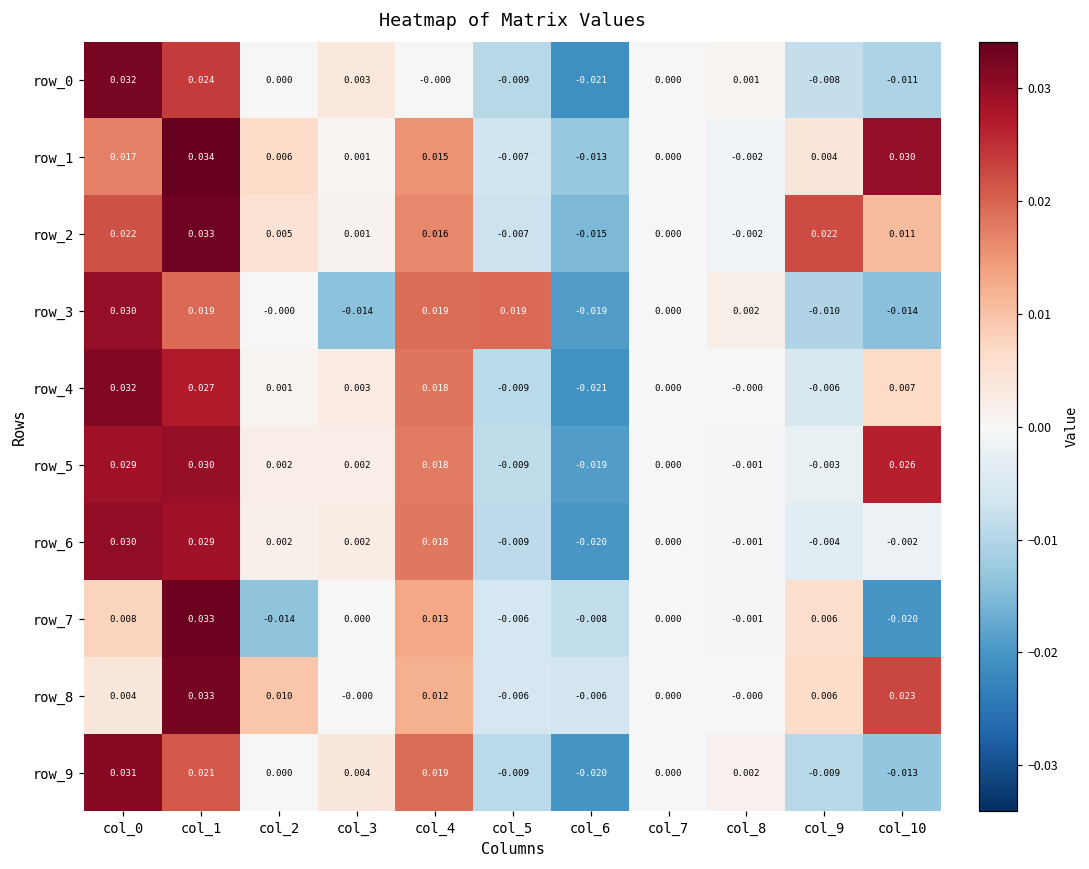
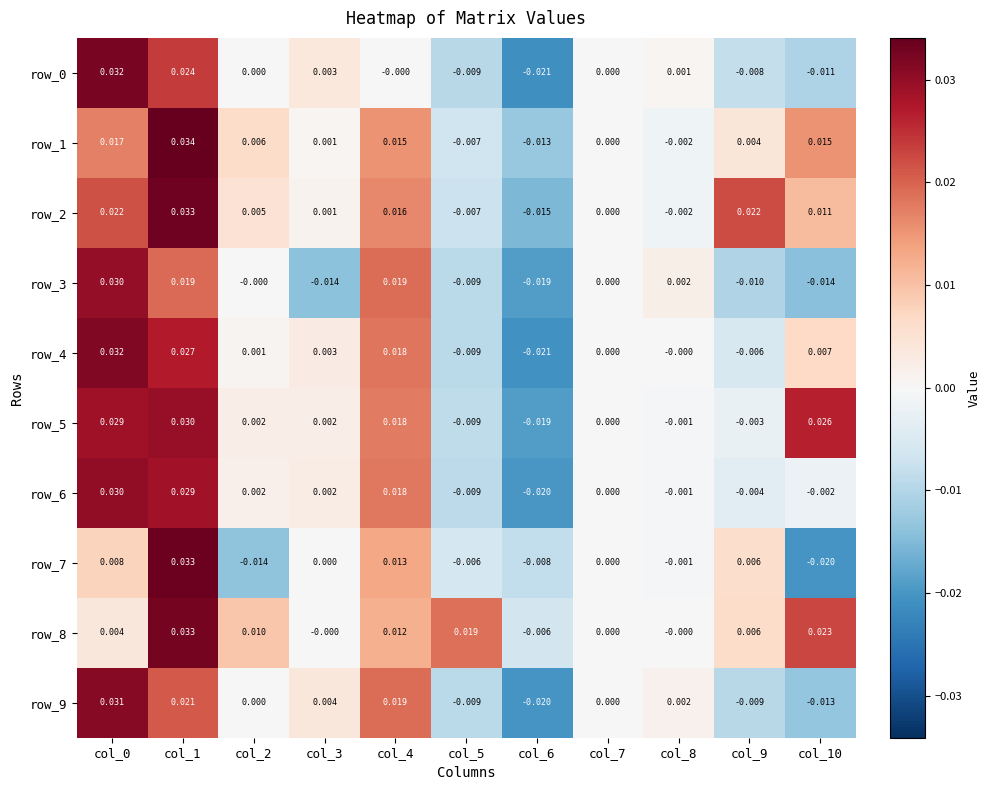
  {
    "row_0": {
      "col_0": 0.032,
      "col_1": 0.024,
      "col_2": 0.000,
      "col_3": 0.003,
      "col_4": -0.000,
      "col_5": -0.009,
      "col_6": -0.021,
      "col_7": 0.000,
      "col_8": 0.001,
      "col_9": -0.008,
      "col_10": -0.011
    },
    "row_1": {
      "col_0": 0.017,
      "col_1": 0.034,
      "col_2": 0.006,
      "col_3": 0.001,
      "col_4": 0.015,
      "col_5": -0.007,
      "col_6": -0.013,
      "col_7": 0.000,
      "col_8": -0.002,
      "col_9": 0.004,
-     "col_10": 0.030
+     "col_10": 0.015
    },
    "row_2": {
      "col_0": 0.022,
      "col_1": 0.033,
      "col_2": 0.005,
      "col_3": 0.001,
      "col_4": 0.016,
      "col_5": -0.007,
      "col_6": -0.015,
      "col_7": 0.000,
      "col_8": -0.002,
      "col_9": 0.022,
      "col_10": 0.011
    },
    "row_3": {
      "col_0": 0.030,
      "col_1": 0.019,
      "col_2": -0.000,
      "col_3": -0.014,
      "col_4": 0.019,
-     "col_5": 0.019,
+     "col_5": -0.009,
      "col_6": -0.019,
      "col_7": 0.000,
      "col_8": 0.002,
      "col_9": -0.010,
      "col_10": -0.014
    },
    "row_4": {
      "col_0": 0.032,
      "col_1": 0.027,
      "col_2": 0.001,
      "col_3": 0.003,
      "col_4": 0.018,
      "col_5": -0.009,
      "col_6": -0.021,
      "col_7": 0.000,
      "col_8": -0.000,
      "col_9": -0.006,
      "col_10": 0.007
    },
    "row_5": {
      "col_0": 0.029,
      "col_1": 0.030,
      "col_2": 0.002,
      "col_3": 0.002,
      "col_4": 0.018,
      "col_5": -0.009,
      "col_6": -0.019,
      "col_7": 0.000,
      "col_8": -0.001,
      "col_9": -0.003,
      "col_10": 0.026
    },
    "row_6": {
      "col_0": 0.030,
      "col_1": 0.029,
      "col_2": 0.002,
      "col_3": 0.002,
      "col_4": 0.018,
      "col_5": -0.009,
      "col_6": -0.020,
      "col_7": 0.000,
      "col_8": -0.001,
      "col_9": -0.004,
      "col_10": -0.002
    },
    "row_7": {
      "col_0": 0.008,
      "col_1": 0.033,
      "col_2": -0.014,
      "col_3": 0.000,
      "col_4": 0.013,
      "col_5": -0.006,
      "col_6": -0.008,
      "col_7": 0.000,
      "col_8": -0.001,
      "col_9": 0.006,
      "col_10": -0.020
    },
    "row_8": {
      "col_0": 0.004,
      "col_1": 0.033,
      "col_2": 0.010,
      "col_3": -0.000,
      "col_4": 0.012,
-     "col_5": -0.006,
+     "col_5": 0.019,
      "col_6": -0.006,
      "col_7": 0.000,
      "col_8": -0.000,
      "col_9": 0.006,
      "col_10": 0.023
    },
    "row_9": {
      "col_0": 0.031,
      "col_1": 0.021,
      "col_2": 0.000,
      "col_3": 0.004,
      "col_4": 0.019,
      "col_5": -0.009,
      "col_6": -0.020,
      "col_7": 0.000,
      "col_8": 0.002,
      "col_9": -0.009,
      "col_10": -0.013
    }
  }
